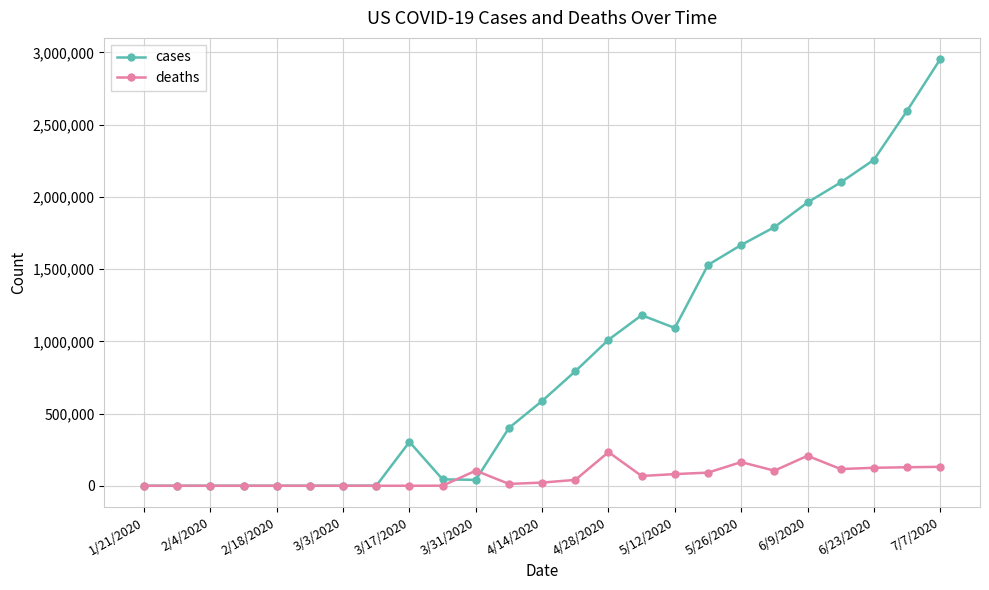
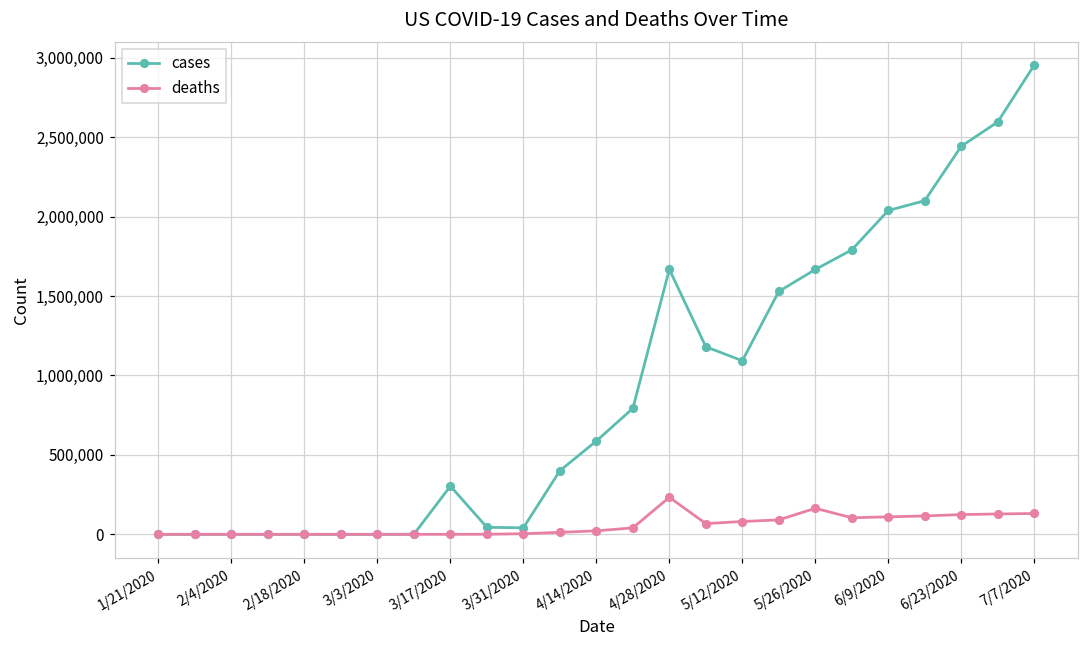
  {
    "cases": {
      "3/17/2020": "300,000",
      "3/31/2020": "40,000",
      "4/14/2020": "590,000",
-     "4/28/2020": "1,010,000",
+     "4/28/2020": "1,670,000",
      "5/12/2020": "1,090,000",
      "5/26/2020": "1,670,000",
-     "6/9/2020": "1,960,000",
-     "6/23/2020": "2,260,000",
+     "6/9/2020": "2,040,000",
+     "6/23/2020": "2,440,000",
      "7/7/2020": "2,950,000"
    },
    "deaths": {
      "3/17/2020": "0",
-     "3/31/2020": "100,000",
+     "3/31/2020": "0",
      "4/14/2020": "20,000",
      "4/28/2020": "230,000",
      "5/12/2020": "80,000",
      "5/26/2020": "160,000",
-     "6/9/2020": "210,000",
+     "6/9/2020": "110,000",
      "6/23/2020": "120,000",
      "7/7/2020": "130,000"
    }
  }
